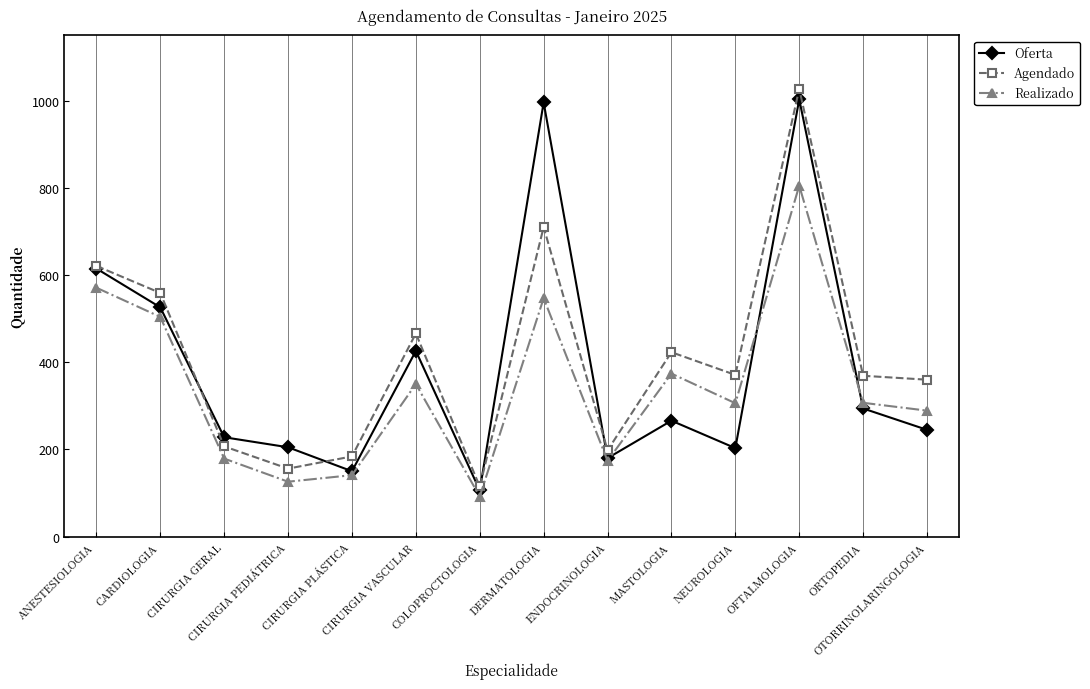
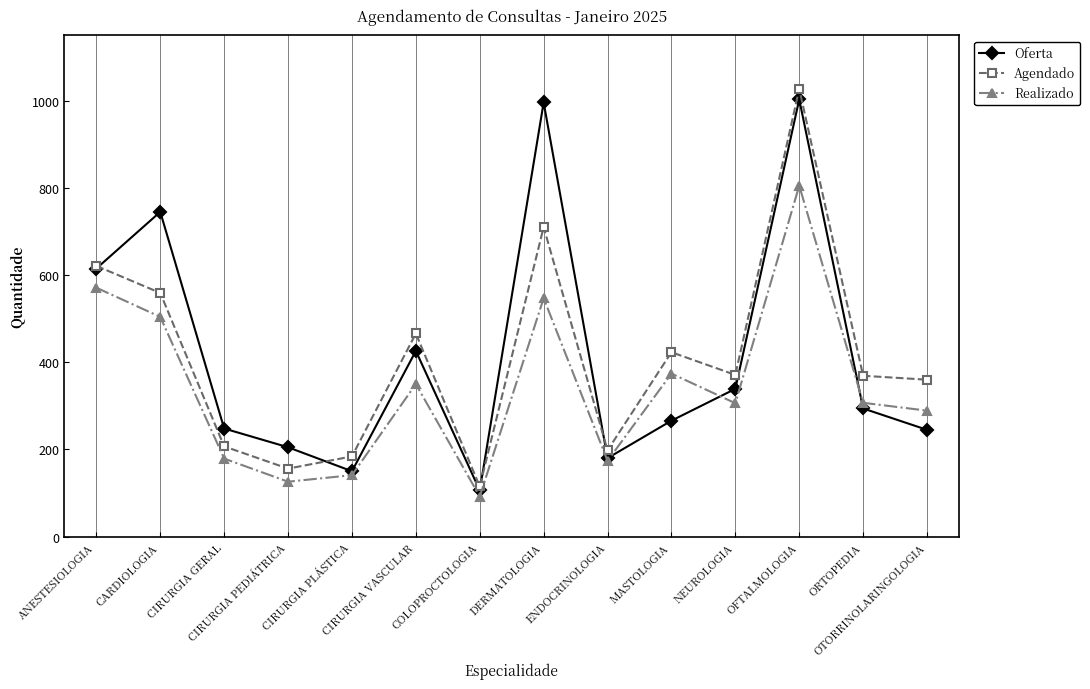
  {
    "Oferta": {
      "ANESTESIOLOGIA": 620,
-     "CARDIOLOGIA": 530,
-     "CIRURGIA GERAL": 230,
+     "CARDIOLOGIA": 750,
+     "CIRURGIA GERAL": 250,
      "CIRURGIA PEDIÁTRICA": 210,
      "CIRURGIA PLÁSTICA": 150,
      "CIRURGIA VASCULAR": 430,
      "COLOPROCTOLOGIA": 110,
      "DERMATOLOGIA": 1000,
      "ENDOCRINOLOGIA": 180,
      "MASTOLOGIA": 270,
-     "NEUROLOGIA": 200,
+     "NEUROLOGIA": 340,
      "OFTALMOLOGIA": 1000,
      "ORTOPEDIA": 290,
      "OTORRINOLARINGOLOGIA": 250
    }
  }
